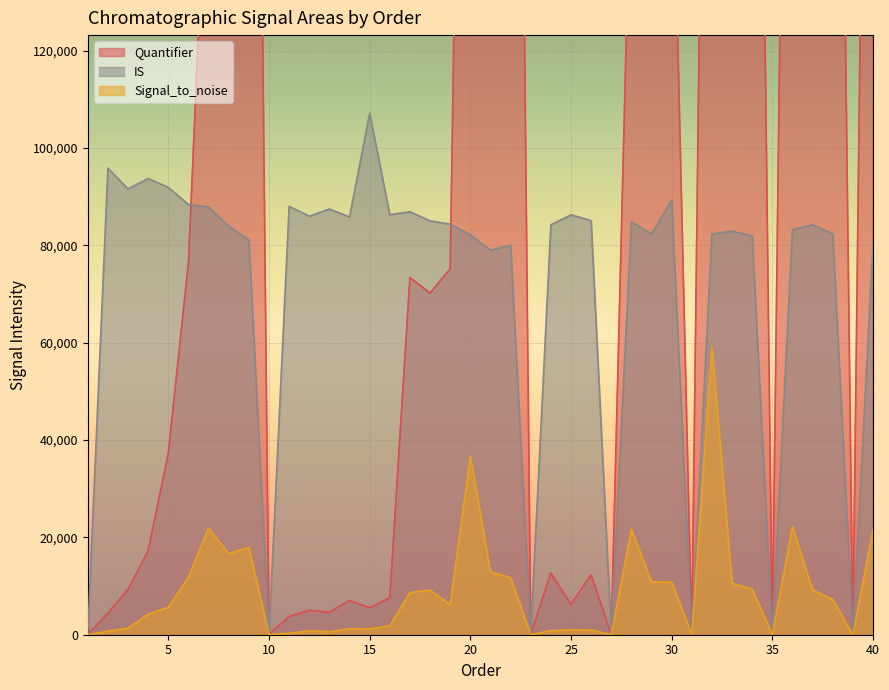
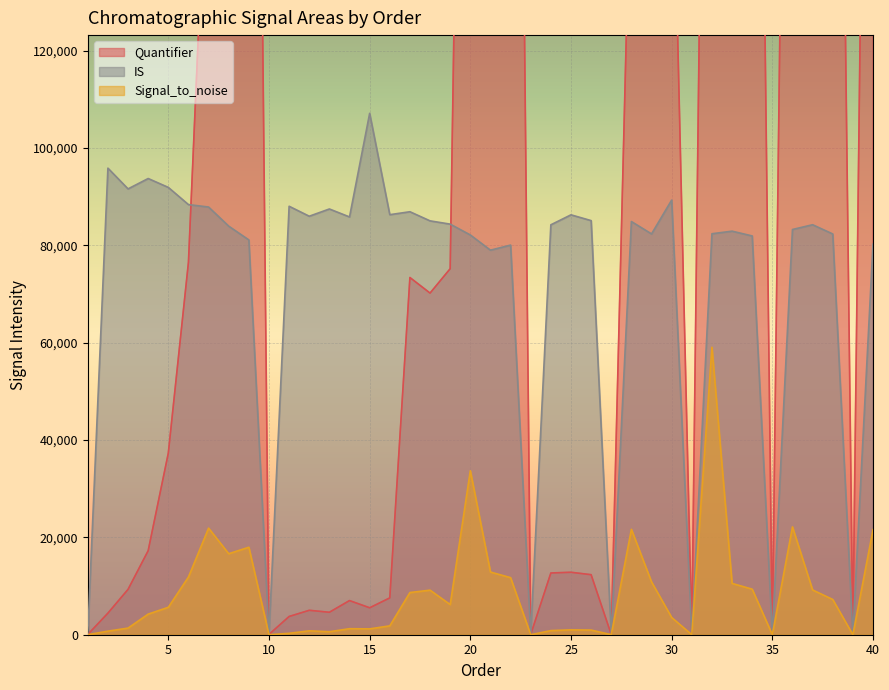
  {
    "Quantifier": {
      "5": "37,000",
      "15": "6,000",
-     "25": "6,000"
+     "25": "13,000"
    },
    "IS": {
      "5": "92,000",
      "15": "107,000",
      "20": "82,000",
      "25": "86,000",
      "30": "89,000",
      "40": "80,000"
    },
    "Signal_to_noise": {
      "5": "6,000",
      "15": "1,000",
-     "20": "37,000",
+     "20": "34,000",
      "25": "1,000",
-     "30": "11,000",
+     "30": "4,000",
      "40": "22,000"
    }
  }
